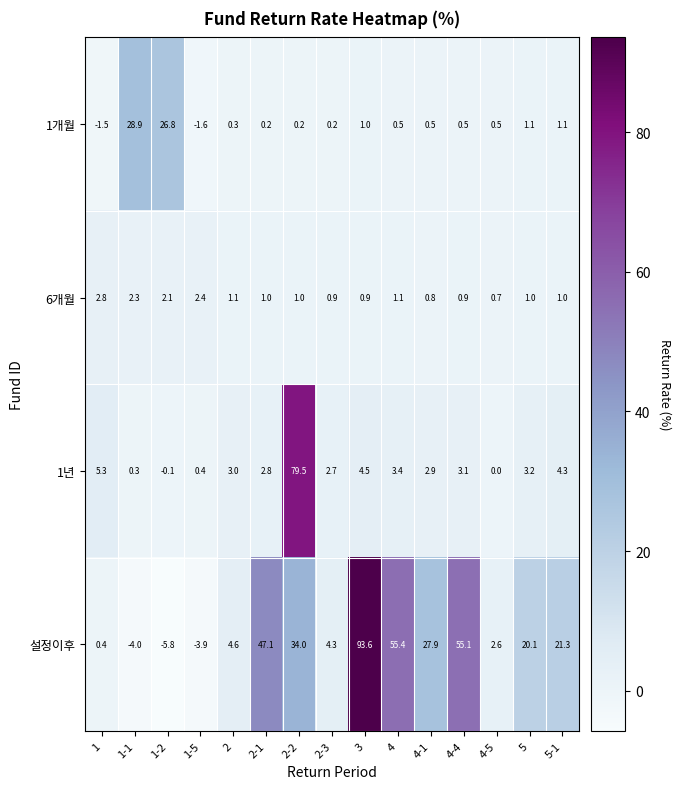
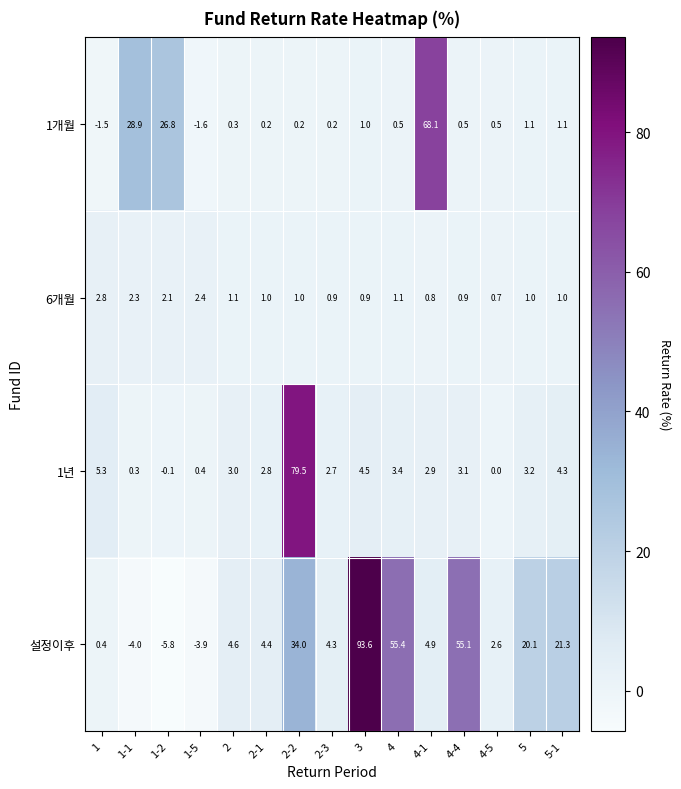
  {
    "1개월": {
      "1": -1.5,
      "1-1": 28.9,
      "1-2": 26.8,
      "1-5": -1.6,
      "2": 0.3,
      "2-1": 0.2,
      "2-2": 0.2,
      "2-3": 0.2,
      "3": 1.0,
      "4": 0.5,
-     "4-1": 0.5,
+     "4-1": 68.1,
      "4-4": 0.5,
      "4-5": 0.5,
      "5": 1.1,
      "5-1": 1.1
    },
    "6개월": {
      "1": 2.8,
      "1-1": 2.3,
      "1-2": 2.1,
      "1-5": 2.4,
      "2": 1.1,
      "2-1": 1.0,
      "2-2": 1.0,
      "2-3": 0.9,
      "3": 0.9,
      "4": 1.1,
      "4-1": 0.8,
      "4-4": 0.9,
      "4-5": 0.7,
      "5": 1.0,
      "5-1": 1.0
    },
    "1년": {
      "1": 5.3,
      "1-1": 0.3,
      "1-2": -0.1,
      "1-5": 0.4,
      "2": 3.0,
      "2-1": 2.8,
      "2-2": 79.5,
      "2-3": 2.7,
      "3": 4.5,
      "4": 3.4,
      "4-1": 2.9,
      "4-4": 3.1,
      "4-5": 0.0,
      "5": 3.2,
      "5-1": 4.3
    },
    "설정이후": {
      "1": 0.4,
      "1-1": -4.0,
      "1-2": -5.8,
      "1-5": -3.9,
      "2": 4.6,
-     "2-1": 47.1,
+     "2-1": 4.4,
      "2-2": 34.0,
      "2-3": 4.3,
      "3": 93.6,
      "4": 55.4,
-     "4-1": 27.9,
+     "4-1": 4.9,
      "4-4": 55.1,
      "4-5": 2.6,
      "5": 20.1,
      "5-1": 21.3
    }
  }
